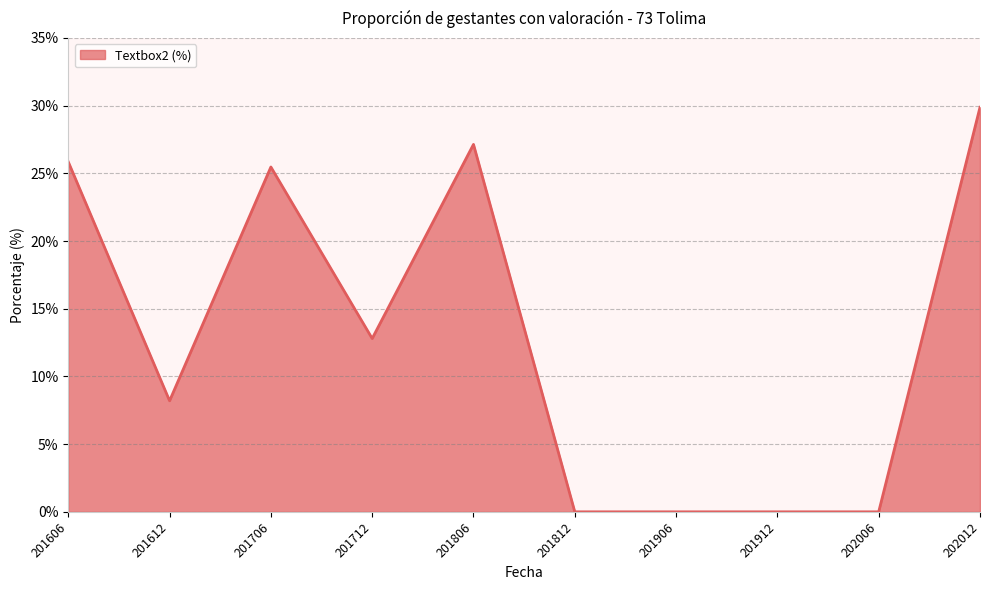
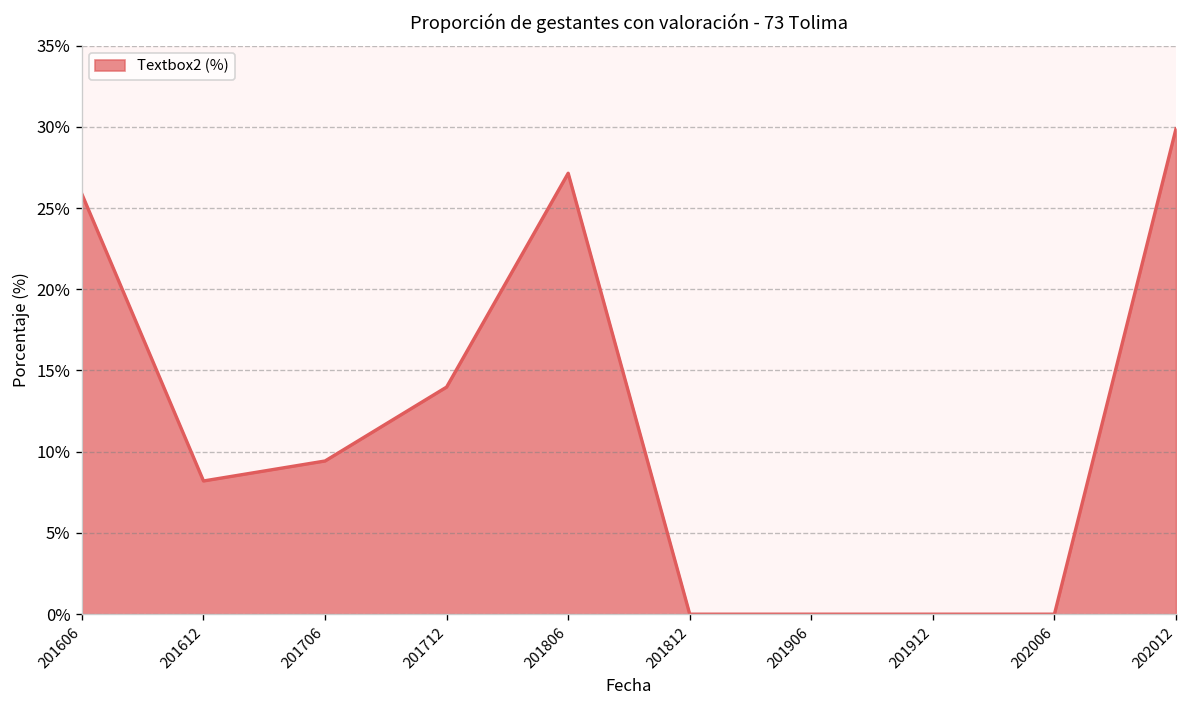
  {
    "201606": "25.9%",
    "201612": "8.2%",
-   "201706": "25.5%",
-   "201712": "12.8%",
+   "201706": "9.4%",
+   "201712": "14.0%",
    "201806": "27.1%",
    "201812": "0.0%",
    "201906": "0.0%",
    "201912": "0.0%",
    "202006": "0.0%",
    "202012": "29.9%"
  }
